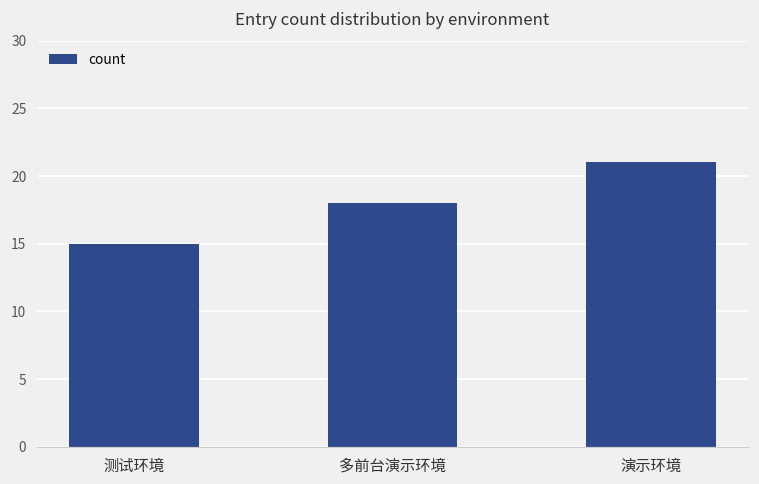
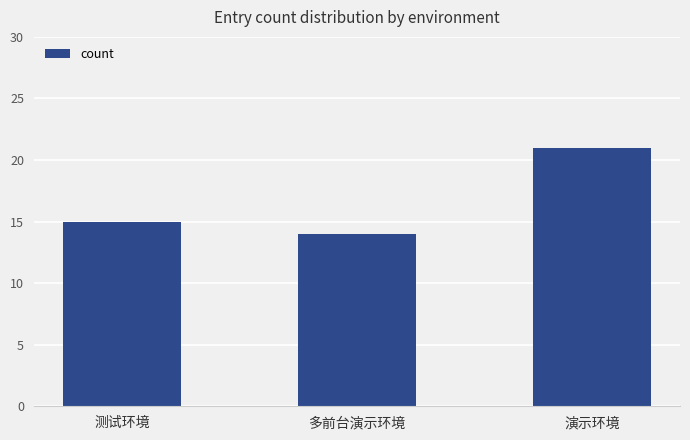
  {
    "测试环境": 15,
-   "多前台演示环境": 18,
+   "多前台演示环境": 14,
    "演示环境": 21
  }
